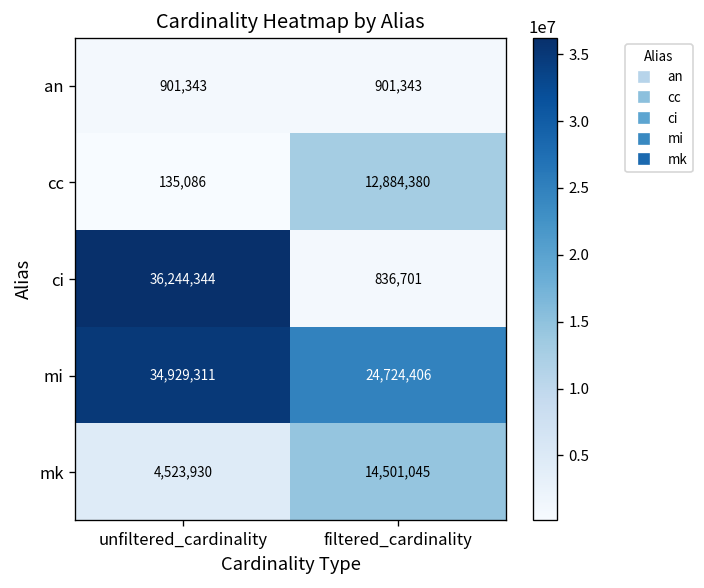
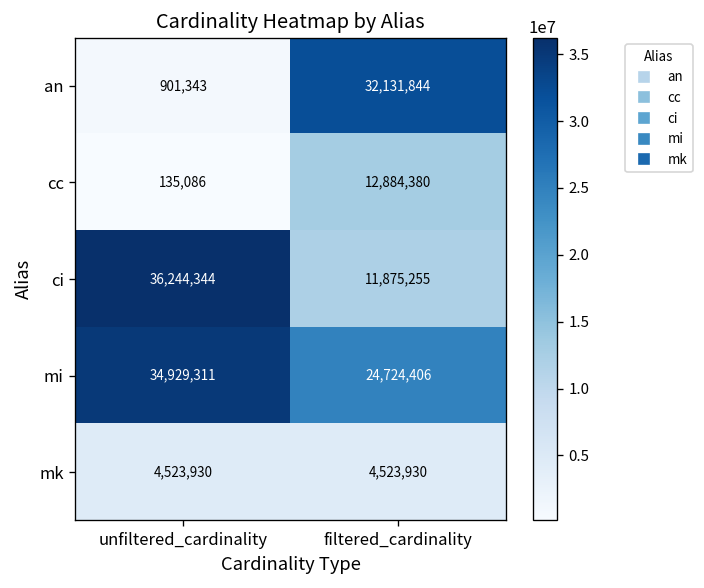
  {
    "an": {
      "unfiltered_cardinality": "901,343",
-     "filtered_cardinality": "901,343"
+     "filtered_cardinality": "32,131,844"
    },
    "cc": {
      "unfiltered_cardinality": "135,086",
      "filtered_cardinality": "12,884,380"
    },
    "ci": {
      "unfiltered_cardinality": "36,244,344",
-     "filtered_cardinality": "836,701"
+     "filtered_cardinality": "11,875,255"
    },
    "mi": {
      "unfiltered_cardinality": "34,929,311",
      "filtered_cardinality": "24,724,406"
    },
    "mk": {
      "unfiltered_cardinality": "4,523,930",
-     "filtered_cardinality": "14,501,045"
+     "filtered_cardinality": "4,523,930"
    }
  }
